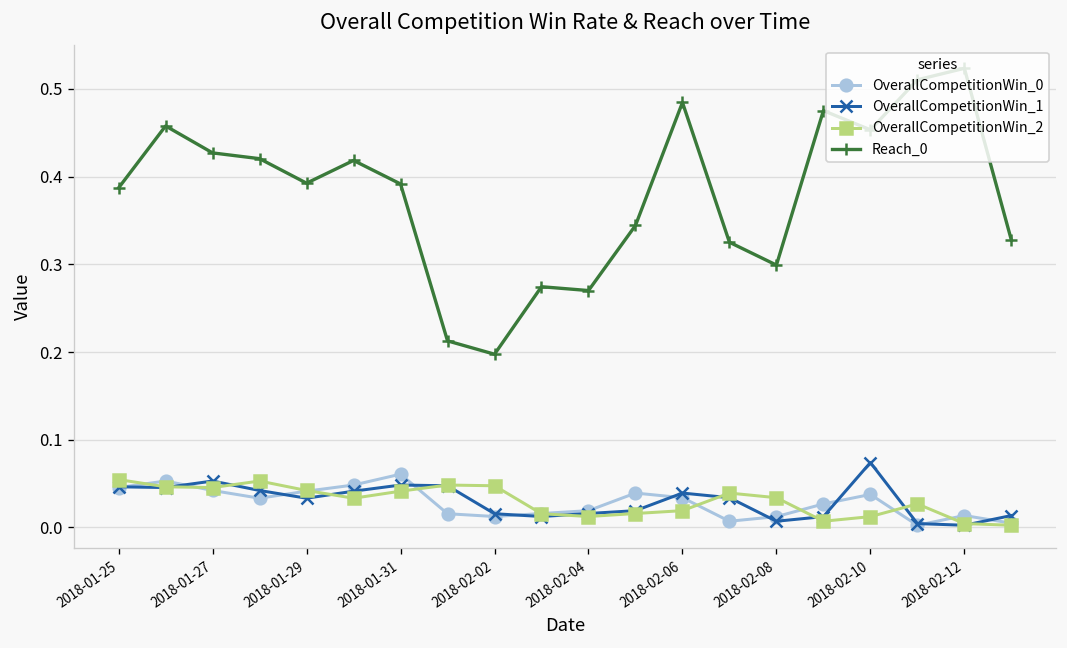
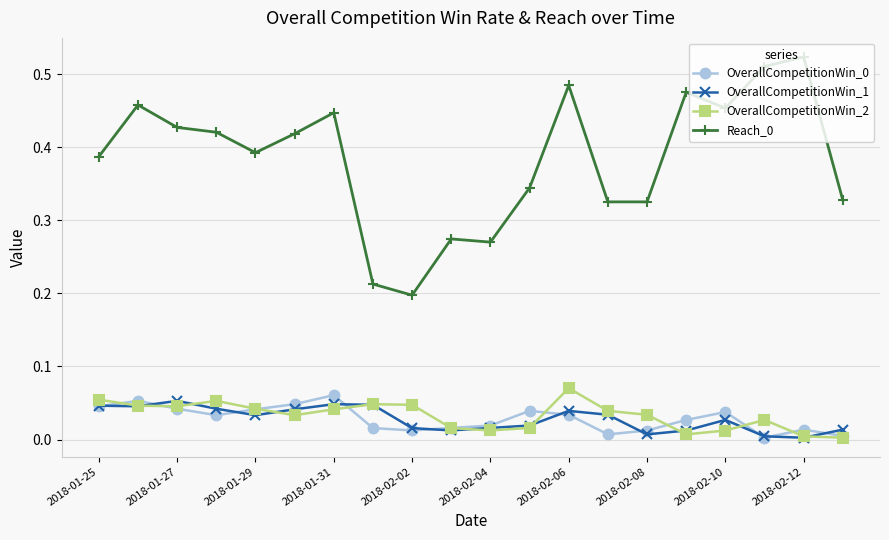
  {
    "OverallCompetitionWin_0": {
      "2018-01-31": 0.06,
      "2018-02-06": 0.03,
      "2018-02-08": 0.01,
      "2018-02-10": 0.04,
      "2018-02-12": 0.01
    },
    "OverallCompetitionWin_1": {
      "2018-01-27": 0.05,
      "2018-01-29": 0.03,
      "2018-01-31": 0.05,
      "2018-02-06": 0.04,
      "2018-02-08": 0.01,
-     "2018-02-10": 0.07
+     "2018-02-10": 0.03
    },
    "OverallCompetitionWin_2": {
      "2018-01-25": 0.05,
      "2018-01-31": 0.04,
      "2018-02-02": 0.05,
-     "2018-02-06": 0.02,
+     "2018-02-06": 0.07,
      "2018-02-08": 0.03,
      "2018-02-10": 0.01
    },
    "Reach_0": {
      "2018-01-25": 0.39,
      "2018-01-27": 0.43,
      "2018-01-29": 0.39,
-     "2018-01-31": 0.39,
+     "2018-01-31": 0.45,
      "2018-02-02": 0.20,
      "2018-02-04": 0.27,
      "2018-02-06": 0.48,
-     "2018-02-08": 0.30
+     "2018-02-08": 0.33
    }
  }
